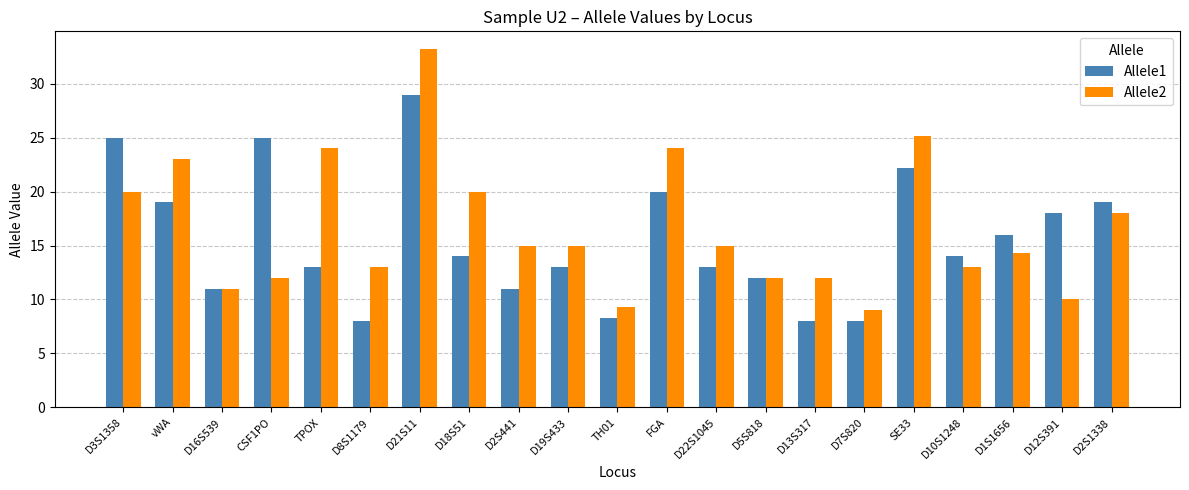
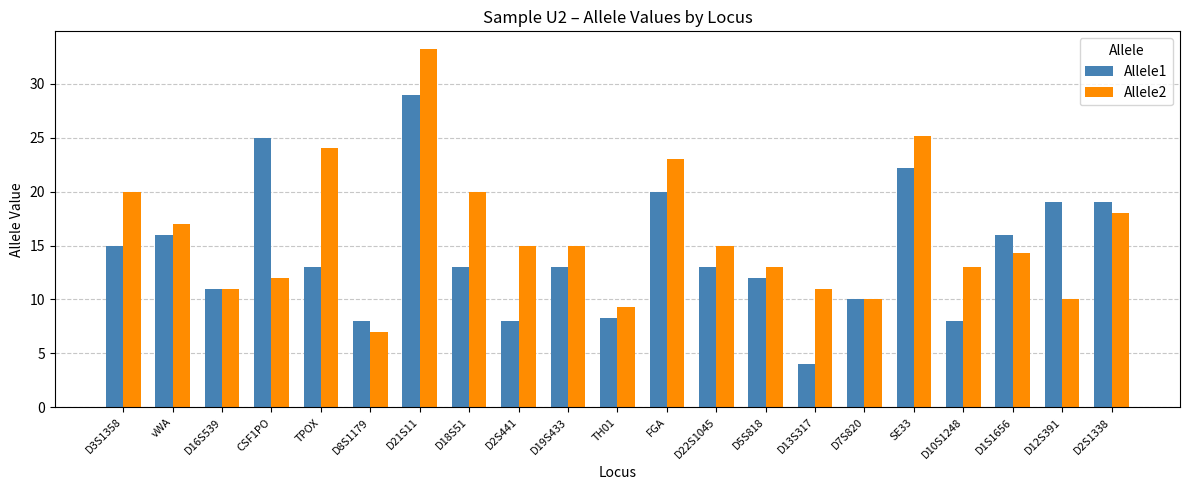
  {
    "Allele1": {
-     "D3S1358": 25,
-     "vWA": 19,
+     "D3S1358": 15,
+     "vWA": 16,
      "D16S539": 11,
      "CSF1PO": 25,
      "TPOX": 13,
      "D8S1179": 8,
      "D21S11": 29,
-     "D18S51": 14,
-     "D2S441": 11,
+     "D18S51": 13,
+     "D2S441": 8,
      "D19S433": 13,
      "TH01": 8.3,
      "FGA": 20,
      "D22S1045": 13,
      "D5S818": 12,
-     "D13S317": 8,
-     "D7S820": 8,
+     "D13S317": 4,
+     "D7S820": 10,
      "SE33": 22,
-     "D10S1248": 14,
+     "D10S1248": 8,
      "D1S1656": 16,
-     "D12S391": 18,
+     "D12S391": 19,
      "D2S1338": 19
    },
    "Allele2": {
      "D3S1358": 20,
-     "vWA": 23,
+     "vWA": 17,
      "D16S539": 11,
      "CSF1PO": 12,
      "TPOX": 24,
-     "D8S1179": 13,
+     "D8S1179": 7,
      "D21S11": 33,
      "D18S51": 20,
      "D2S441": 15,
      "D19S433": 15,
      "TH01": 9.3,
-     "FGA": 24,
+     "FGA": 23,
      "D22S1045": 15,
-     "D5S818": 12,
-     "D13S317": 12,
-     "D7S820": 9,
+     "D5S818": 13,
+     "D13S317": 11,
+     "D7S820": 10,
      "SE33": 25,
      "D10S1248": 13,
      "D1S1656": 14.3,
      "D12S391": 10,
      "D2S1338": 18
    }
  }
